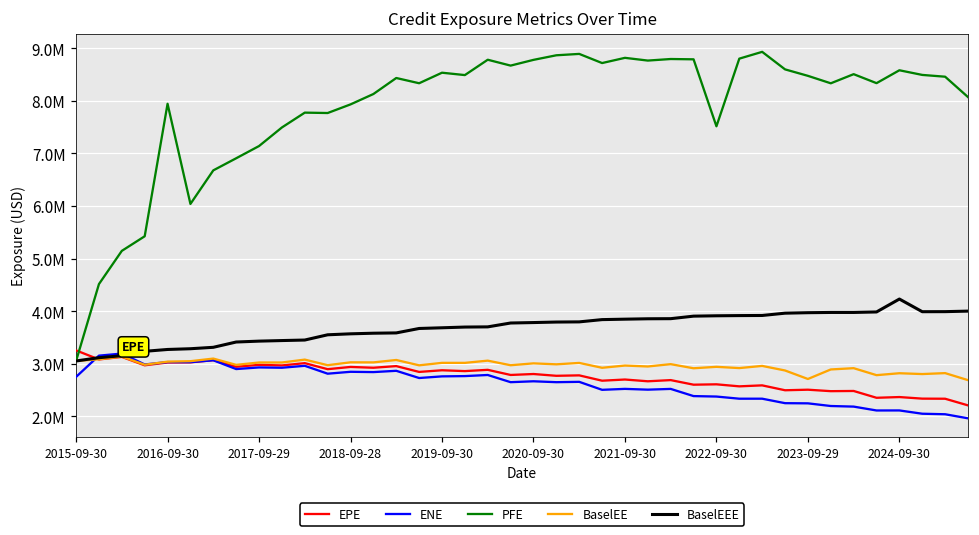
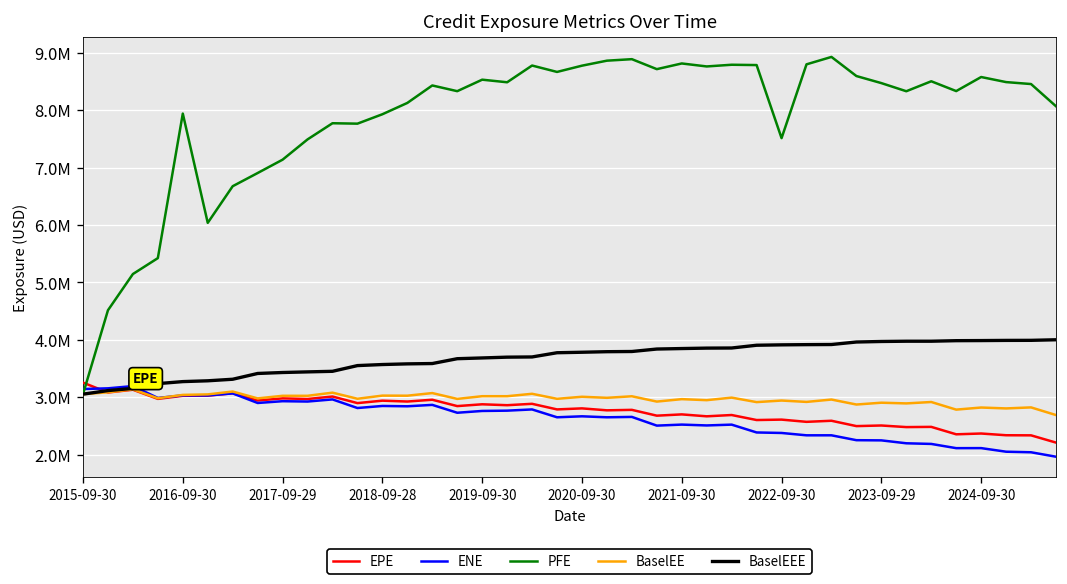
  {
    "EPE": {
      "2015-09-30": 3300000,
      "2018-09-28": 2900000,
      "2019-09-30": 2900000,
      "2020-09-30": 2800000,
      "2021-09-30": 2700000,
      "2022-09-30": 2600000,
      "2023-09-29": 2500000,
      "2024-09-30": 2400000
    },
    "ENE": {
-     "2015-09-30": 2700000,
+     "2015-09-30": 3100000,
      "2018-09-28": 2800000,
      "2019-09-30": 2800000,
      "2020-09-30": 2700000,
      "2021-09-30": 2500000,
      "2022-09-30": 2400000,
      "2023-09-29": 2200000,
      "2024-09-30": 2100000
    },
    "PFE": {
      "2016-09-30": 7900000,
      "2017-09-29": 7100000,
      "2018-09-28": 7900000,
      "2019-09-30": 8500000,
      "2020-09-30": 8800000,
      "2021-09-30": 8800000,
      "2022-09-30": 7500000,
      "2023-09-29": 8500000,
      "2024-09-30": 8600000
    },
    "BaselEE": {
      "2018-09-28": 3000000,
      "2019-09-30": 3000000,
      "2020-09-30": 3000000,
      "2021-09-30": 3000000,
      "2022-09-30": 2900000,
-     "2023-09-29": 2700000,
+     "2023-09-29": 2900000,
      "2024-09-30": 2800000
    },
    "BaselEEE": {
      "2016-09-30": 3300000,
      "2017-09-29": 3400000,
      "2018-09-28": 3600000,
      "2019-09-30": 3700000,
      "2020-09-30": 3800000,
      "2021-09-30": 3800000,
      "2022-09-30": 3900000,
      "2023-09-29": 4000000,
-     "2024-09-30": 4200000
+     "2024-09-30": 4000000
    }
  }
